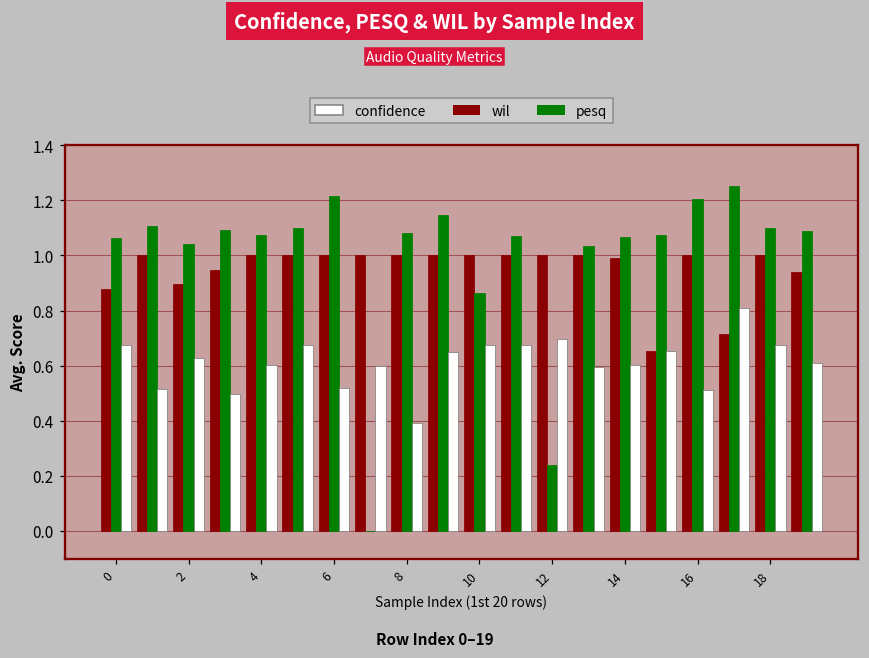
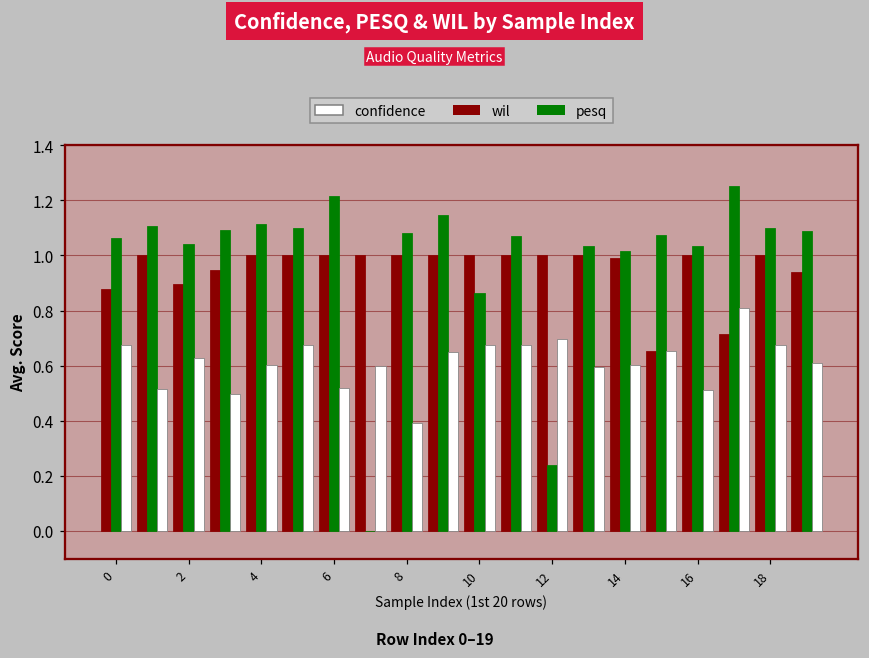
  {
    "pesq": {
      "0": 1.06,
      "2": 1.04,
-     "4": 1.08,
+     "4": 1.11,
      "6": 1.22,
      "8": 1.08,
      "10": 0.86,
      "12": 0.24,
-     "14": 1.07,
-     "16": 1.21,
+     "14": 1.02,
+     "16": 1.03,
      "18": 1.10
    }
  }
